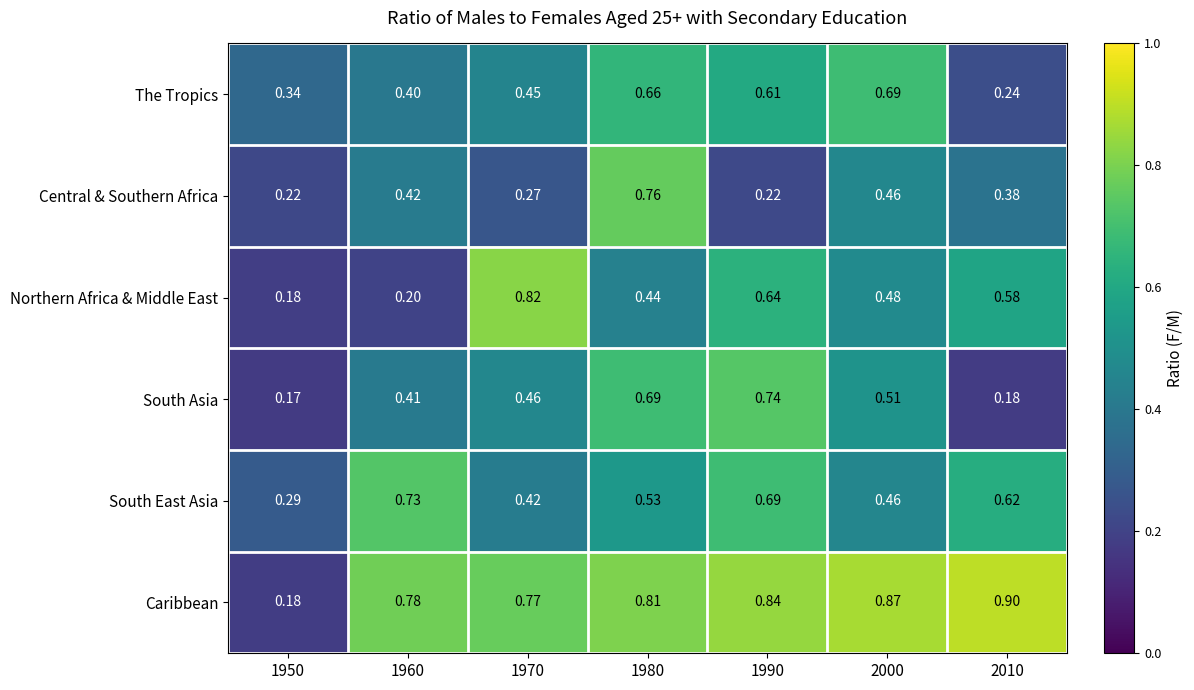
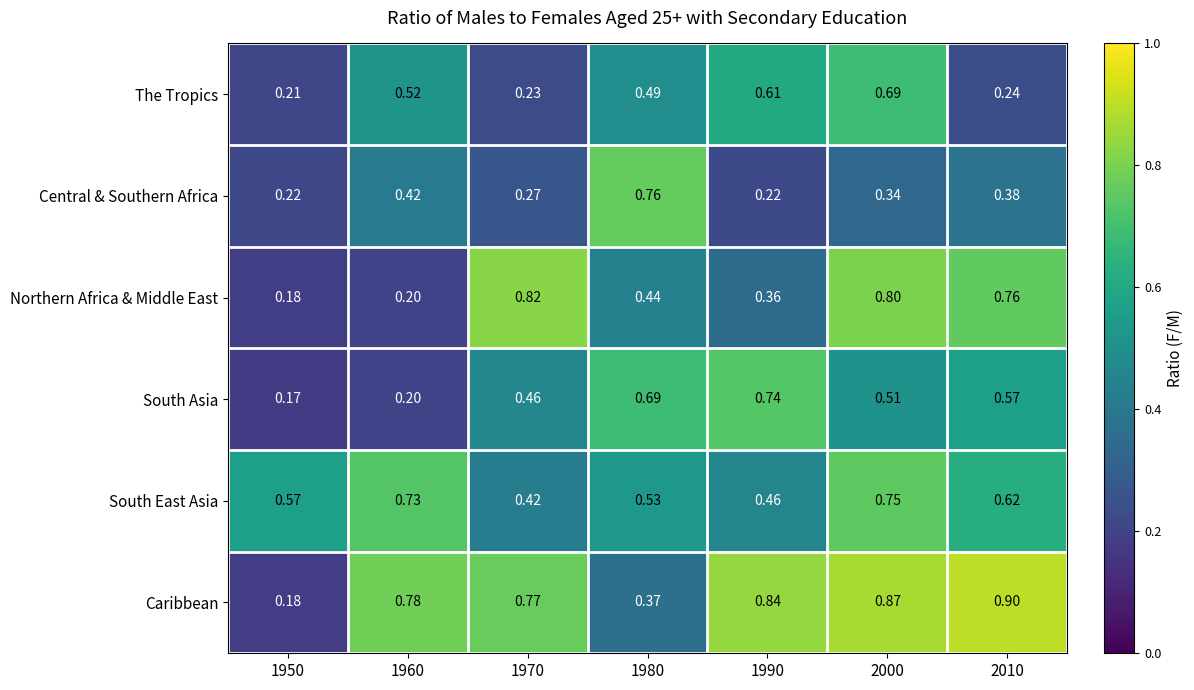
  {
    "The Tropics": {
-     "1950": 0.34,
-     "1960": 0.40,
-     "1970": 0.45,
-     "1980": 0.66,
+     "1950": 0.21,
+     "1960": 0.52,
+     "1970": 0.23,
+     "1980": 0.49,
      "1990": 0.61,
      "2000": 0.69,
      "2010": 0.24
    },
    "Central & Southern Africa": {
      "1950": 0.22,
      "1960": 0.42,
      "1970": 0.27,
      "1980": 0.76,
      "1990": 0.22,
-     "2000": 0.46,
+     "2000": 0.34,
      "2010": 0.38
    },
    "Northern Africa & Middle East": {
      "1950": 0.18,
      "1960": 0.20,
      "1970": 0.82,
      "1980": 0.44,
-     "1990": 0.64,
-     "2000": 0.48,
-     "2010": 0.58
+     "1990": 0.36,
+     "2000": 0.80,
+     "2010": 0.76
    },
    "South Asia": {
      "1950": 0.17,
-     "1960": 0.41,
+     "1960": 0.20,
      "1970": 0.46,
      "1980": 0.69,
      "1990": 0.74,
      "2000": 0.51,
-     "2010": 0.18
+     "2010": 0.57
    },
    "South East Asia": {
-     "1950": 0.29,
+     "1950": 0.57,
      "1960": 0.73,
      "1970": 0.42,
      "1980": 0.53,
-     "1990": 0.69,
-     "2000": 0.46,
+     "1990": 0.46,
+     "2000": 0.75,
      "2010": 0.62
    },
    "Caribbean": {
      "1950": 0.18,
      "1960": 0.78,
      "1970": 0.77,
-     "1980": 0.81,
+     "1980": 0.37,
      "1990": 0.84,
      "2000": 0.87,
      "2010": 0.90
    }
  }
